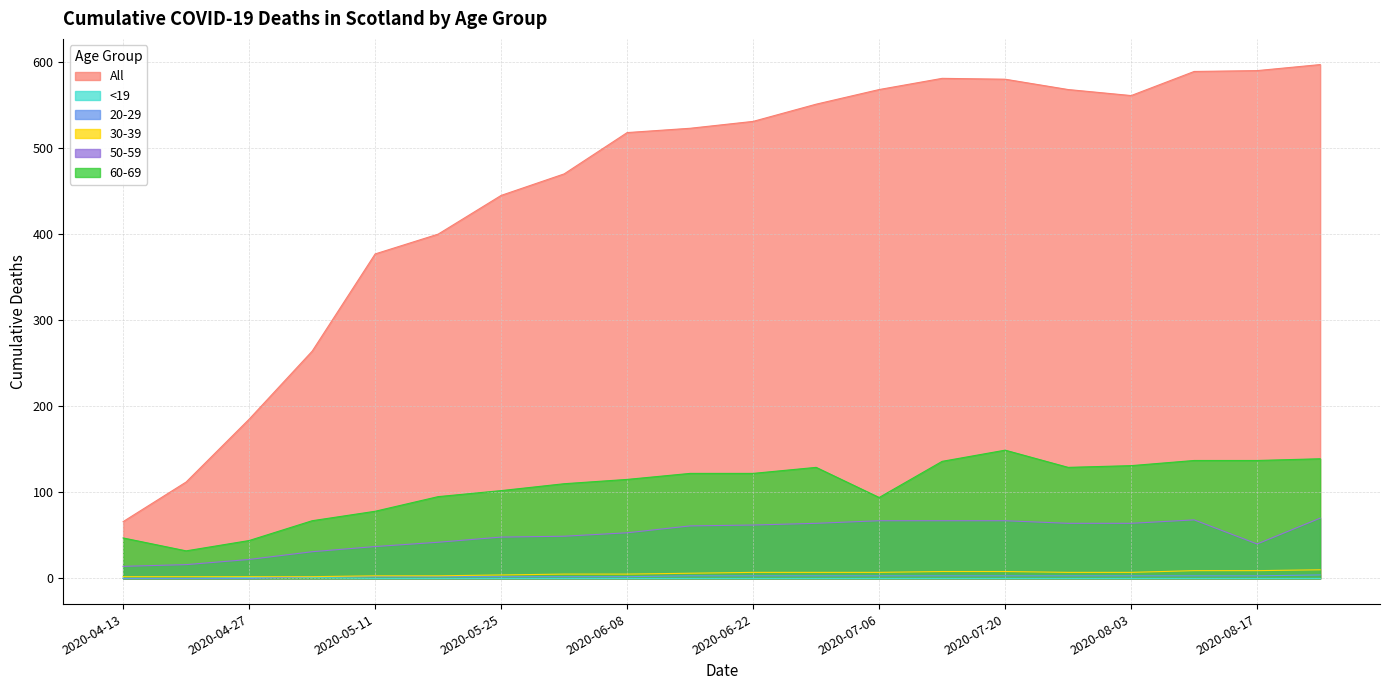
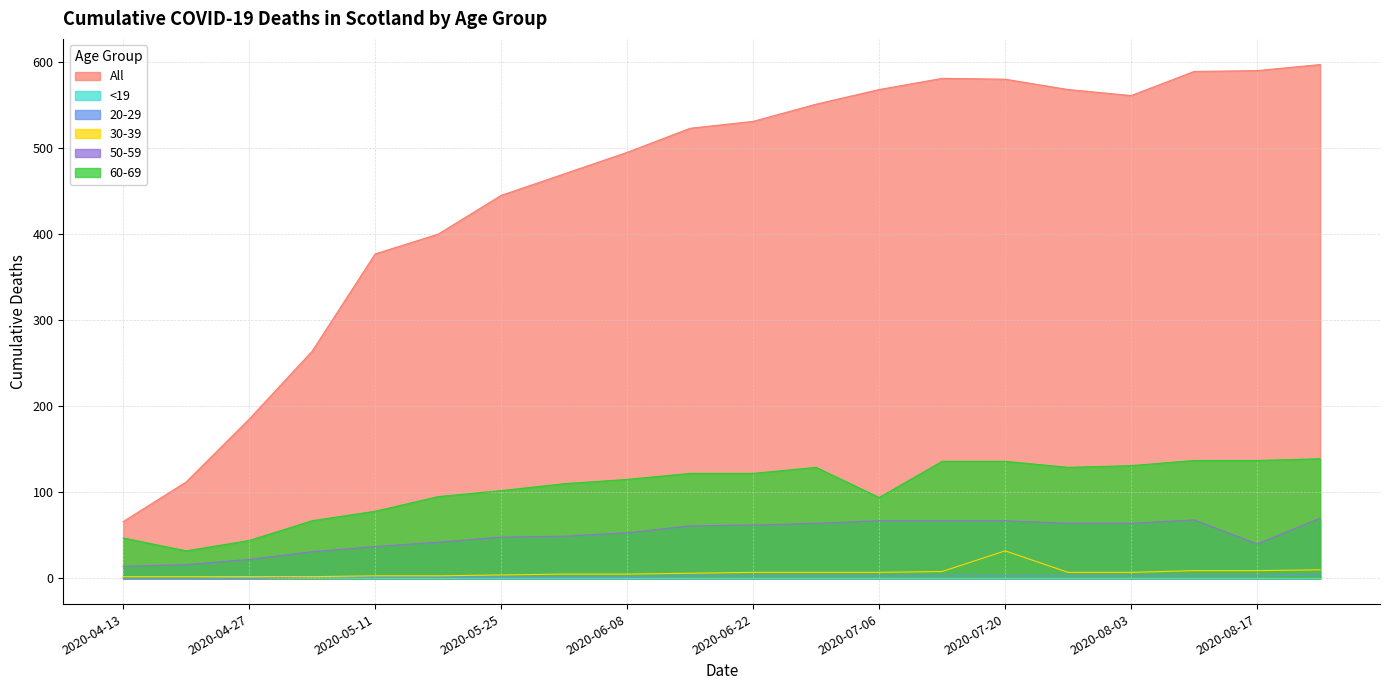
  {
    "All": {
      "2020-04-13": 70,
      "2020-04-27": 190,
      "2020-05-11": 380,
      "2020-05-25": 450,
-     "2020-06-08": 520,
+     "2020-06-08": 500,
      "2020-06-22": 530,
      "2020-07-06": 570,
      "2020-07-20": 580,
      "2020-08-03": 560,
      "2020-08-17": 590
    },
    "<19": {
      "2020-06-22": 0,
      "2020-07-06": 0,
      "2020-07-20": 0,
      "2020-08-03": 0,
      "2020-08-17": 0
    },
    "20-29": {
      "2020-06-22": 0,
      "2020-07-06": 0,
      "2020-07-20": 0,
      "2020-08-03": 0,
      "2020-08-17": 0
    },
    "30-39": {
      "2020-06-08": 10,
      "2020-06-22": 10,
      "2020-07-06": 10,
-     "2020-07-20": 10,
+     "2020-07-20": 30,
      "2020-08-03": 10,
      "2020-08-17": 10
    },
    "50-59": {
      "2020-04-13": 10,
      "2020-04-27": 20,
      "2020-05-11": 40,
      "2020-05-25": 50,
      "2020-06-08": 50,
      "2020-06-22": 60,
      "2020-07-06": 70,
      "2020-07-20": 70,
      "2020-08-03": 60,
      "2020-08-17": 40
    },
    "60-69": {
      "2020-04-13": 50,
      "2020-04-27": 40,
      "2020-05-11": 80,
      "2020-05-25": 100,
      "2020-06-08": 120,
      "2020-06-22": 120,
      "2020-07-06": 90,
-     "2020-07-20": 150,
+     "2020-07-20": 140,
      "2020-08-03": 130,
      "2020-08-17": 140
    }
  }
